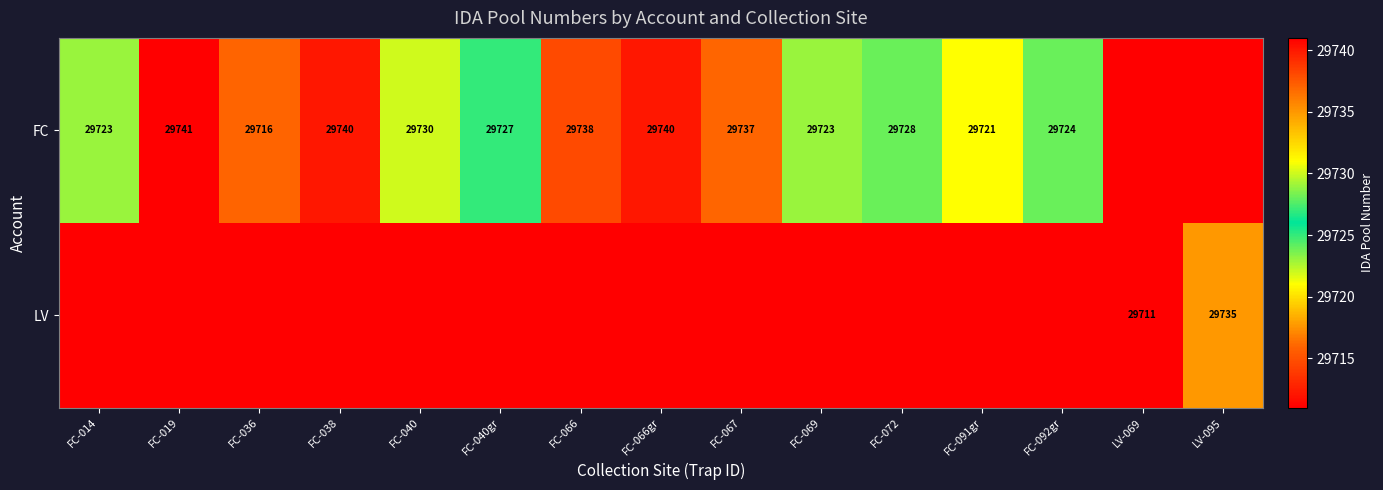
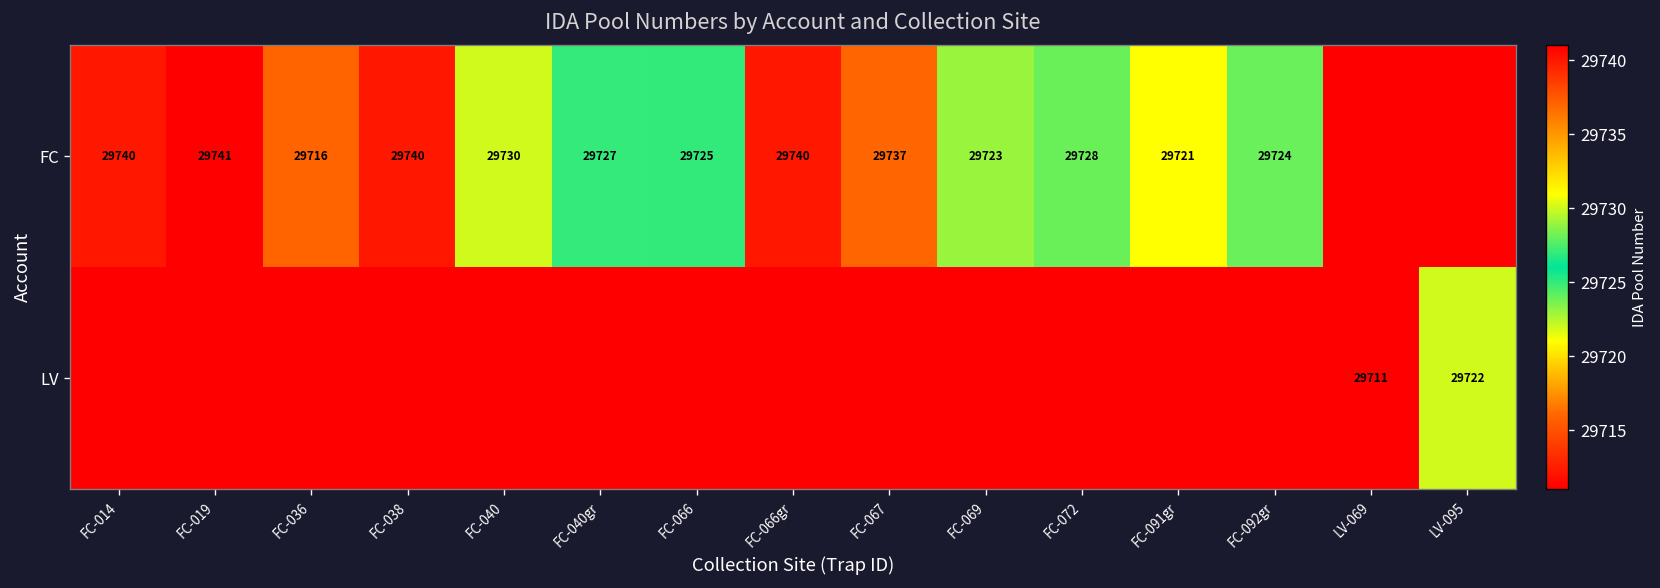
  {
    "FC": {
-     "FC-014": 29723,
+     "FC-014": 29740,
      "FC-019": 29741,
      "FC-036": 29716,
      "FC-038": 29740,
      "FC-040": 29730,
      "FC-040gr": 29727,
-     "FC-066": 29738,
+     "FC-066": 29725,
      "FC-066gr": 29740,
      "FC-067": 29737,
      "FC-069": 29723,
      "FC-072": 29728,
      "FC-091gr": 29721,
      "FC-092gr": 29724
    },
    "LV": {
      "LV-069": 29711,
-     "LV-095": 29735
+     "LV-095": 29722
    }
  }
